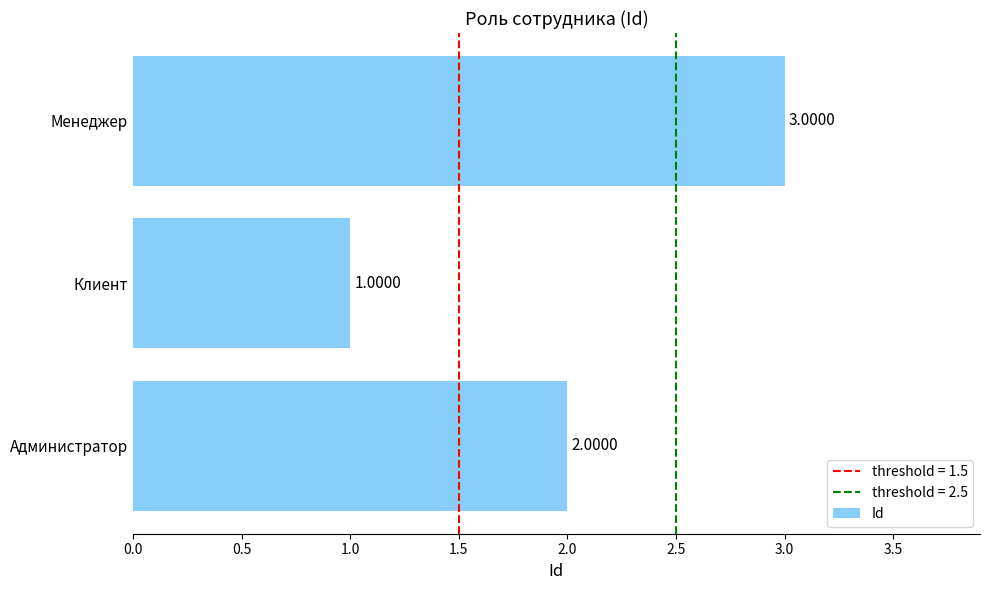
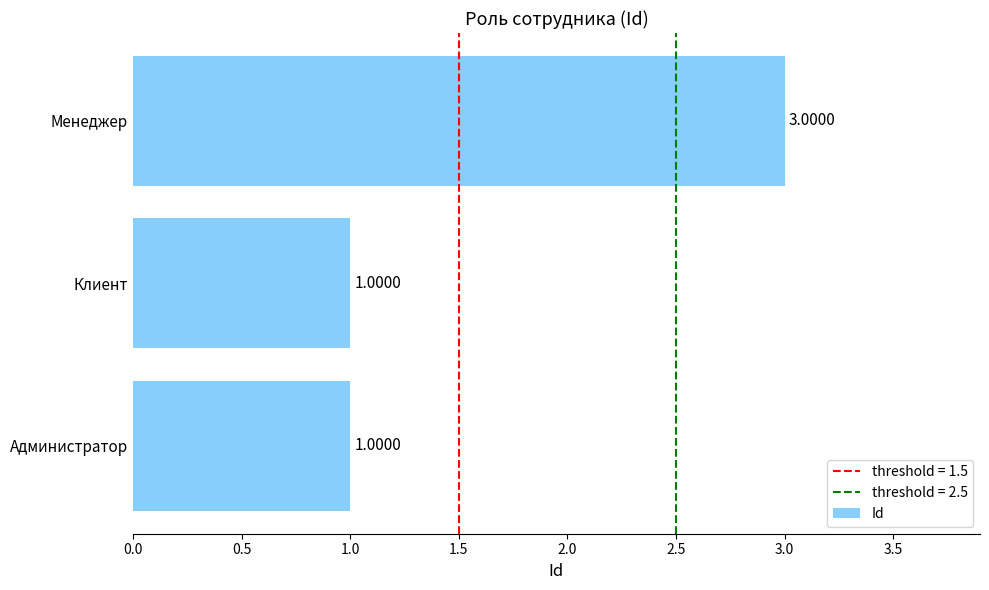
  {
    "Менеджер": 3.0000,
    "Клиент": 1.0000,
-   "Администратор": 2.0000
+   "Администратор": 1.0000
  }
